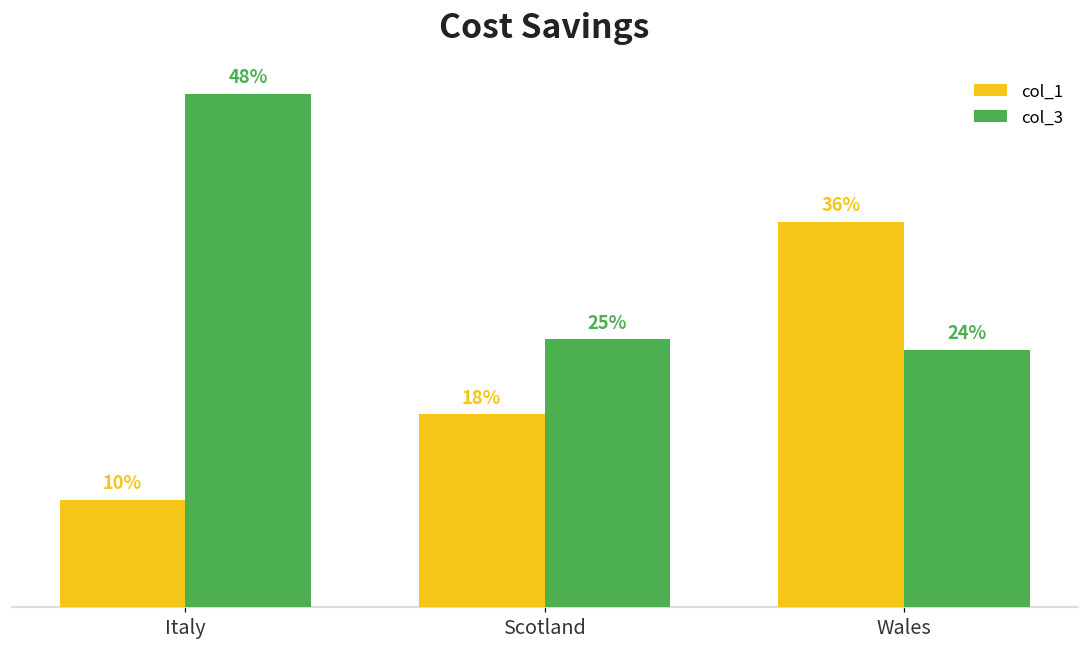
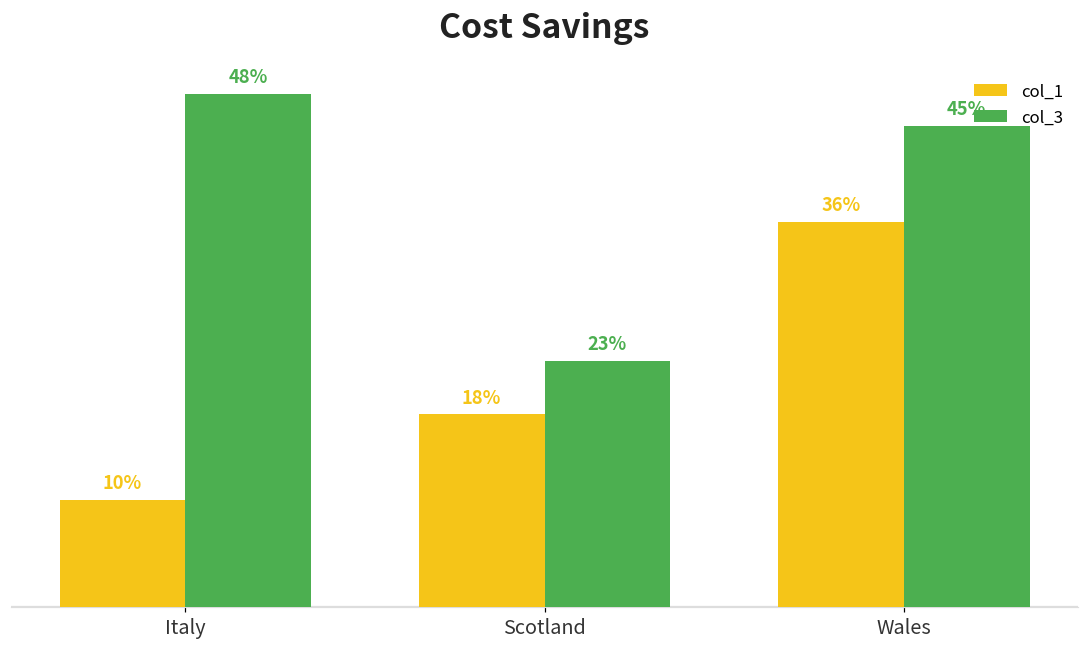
  {
    "col_1": {
      "Italy": "10%",
      "Scotland": "18%",
      "Wales": "36%"
    },
    "col_3": {
      "Italy": "48%",
-     "Scotland": "25%",
-     "Wales": "24%"
+     "Scotland": "23%",
+     "Wales": "45%"
    }
  }
